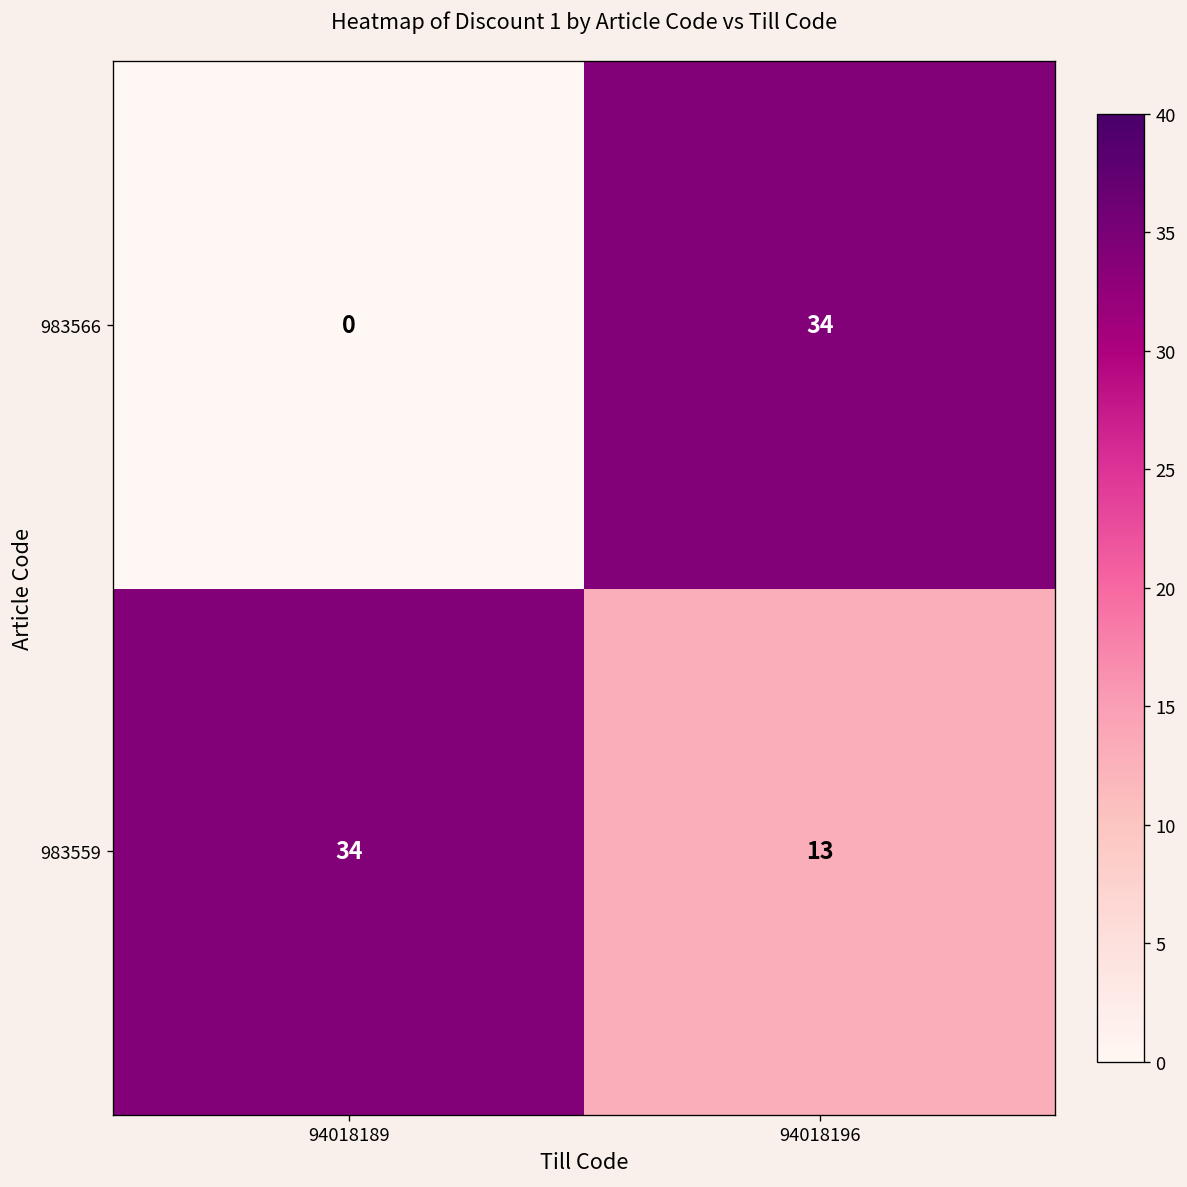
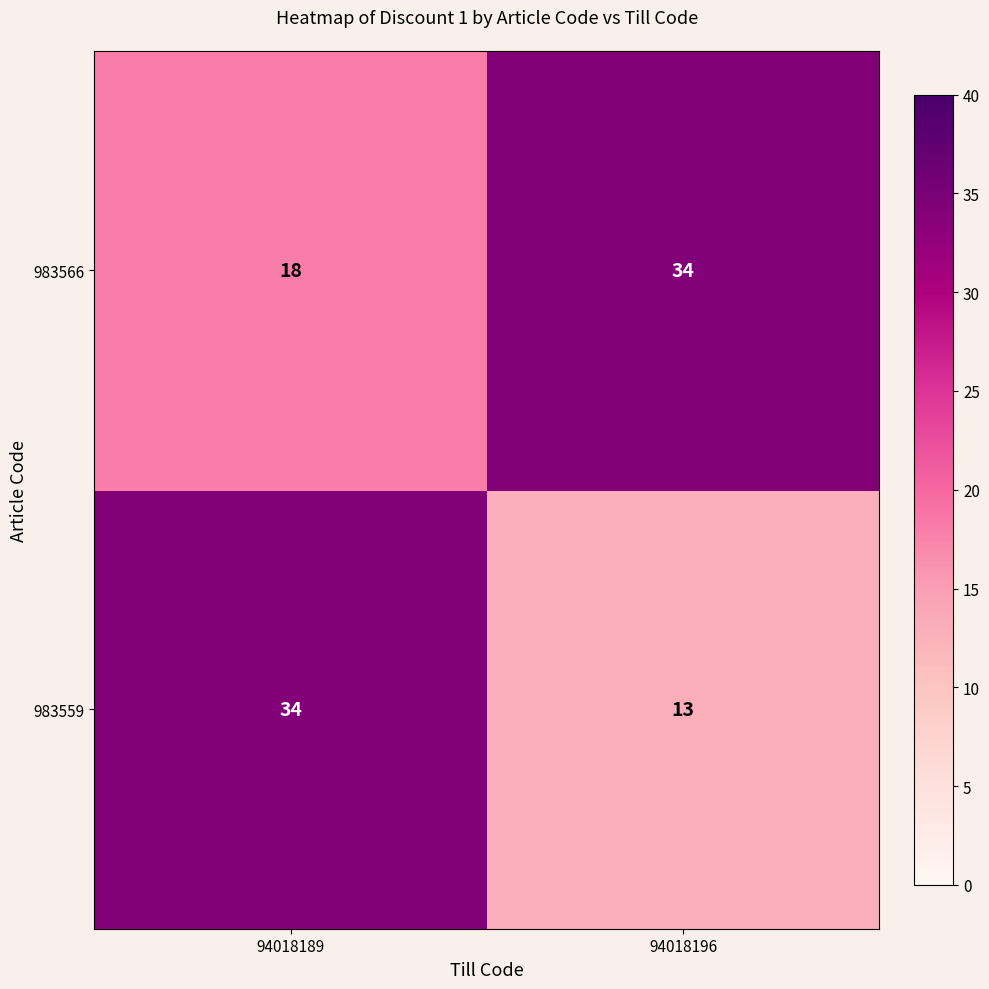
  {
    "983566": {
-     "94018189": 0,
+     "94018189": 18,
      "94018196": 34
    },
    "983559": {
      "94018189": 34,
      "94018196": 13
    }
  }
